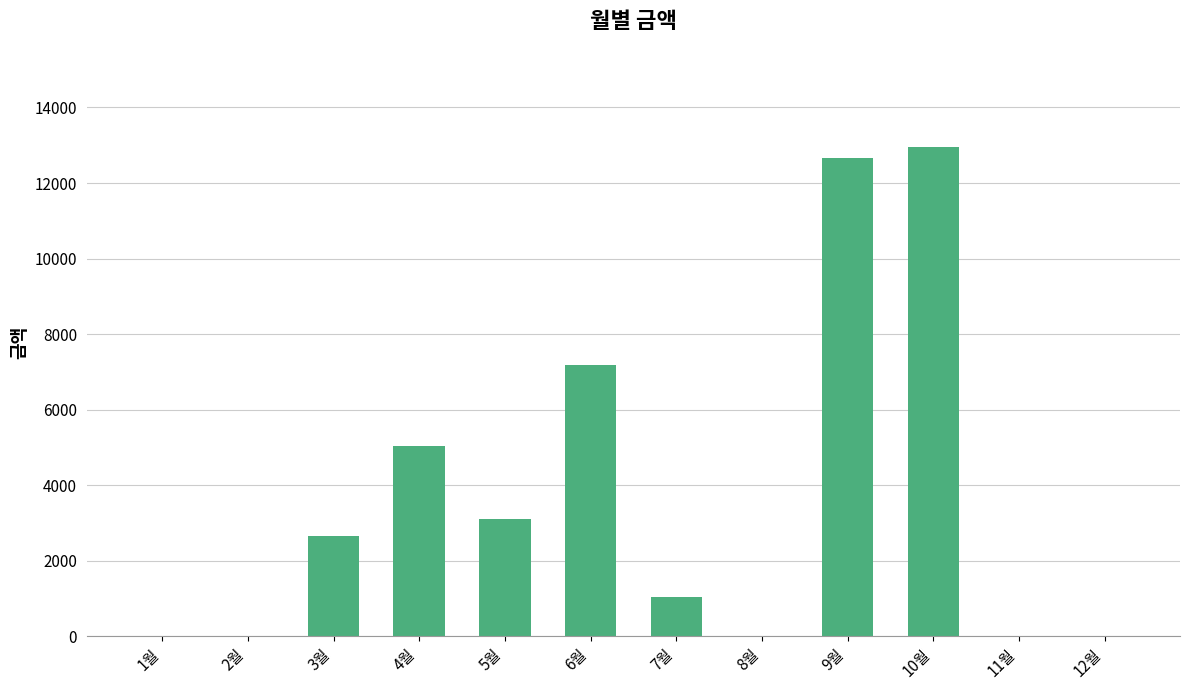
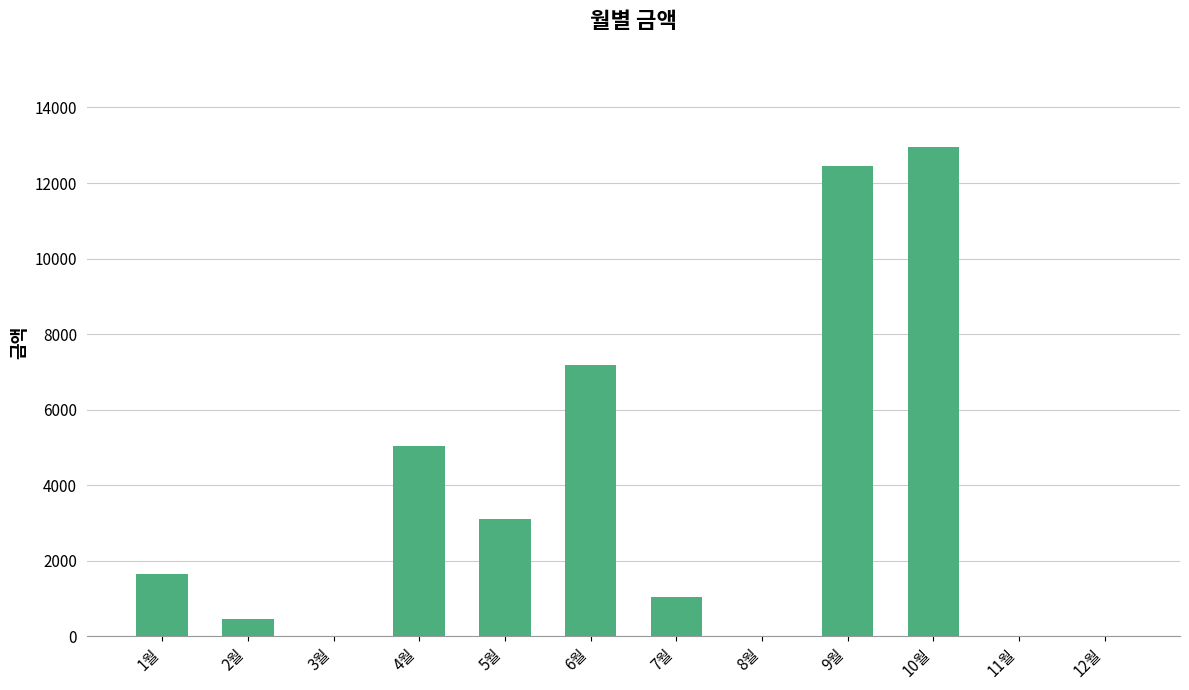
  {
-   "1월": 0,
-   "2월": 0,
-   "3월": 2700,
+   "1월": 1600,
+   "2월": 500,
+   "3월": 0,
    "4월": 5000,
    "5월": 3100,
    "6월": 7200,
    "7월": 1000,
    "8월": 0,
-   "9월": 12700,
+   "9월": 12400,
    "10월": 13000,
    "11월": 0,
    "12월": 0
  }
